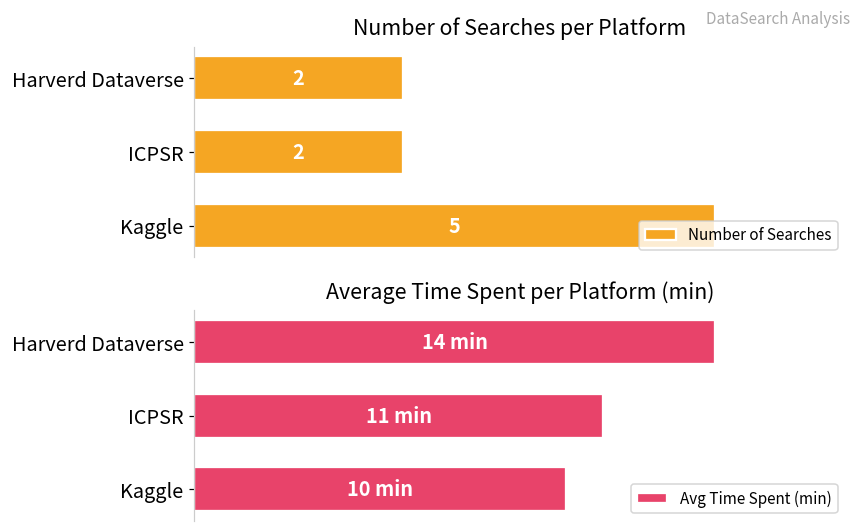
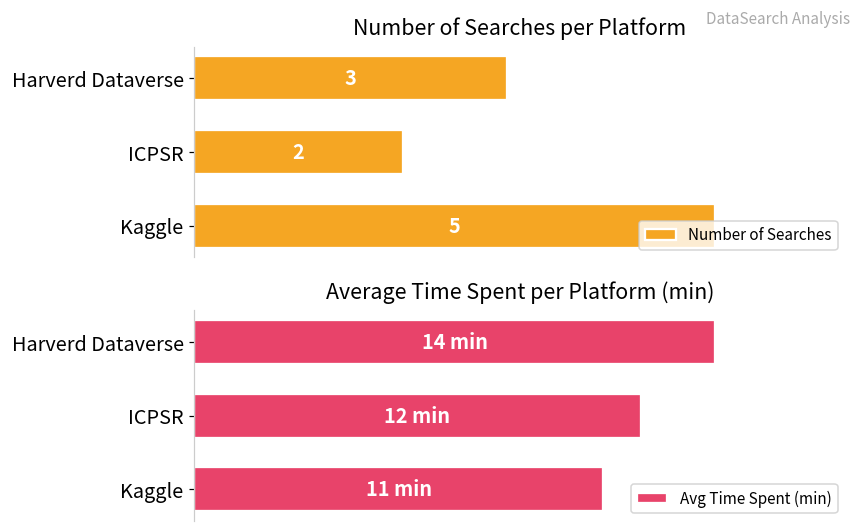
  {
    "Number of Searches per Platform": {
-     "Harverd Dataverse": 2,
+     "Harverd Dataverse": 3,
      "ICPSR": 2
    },
    "Average Time Spent per Platform (min)": {
      "Harverd Dataverse": 14,
-     "ICPSR": 11,
-     "Kaggle": 10
+     "ICPSR": 12,
+     "Kaggle": 11
    }
  }
